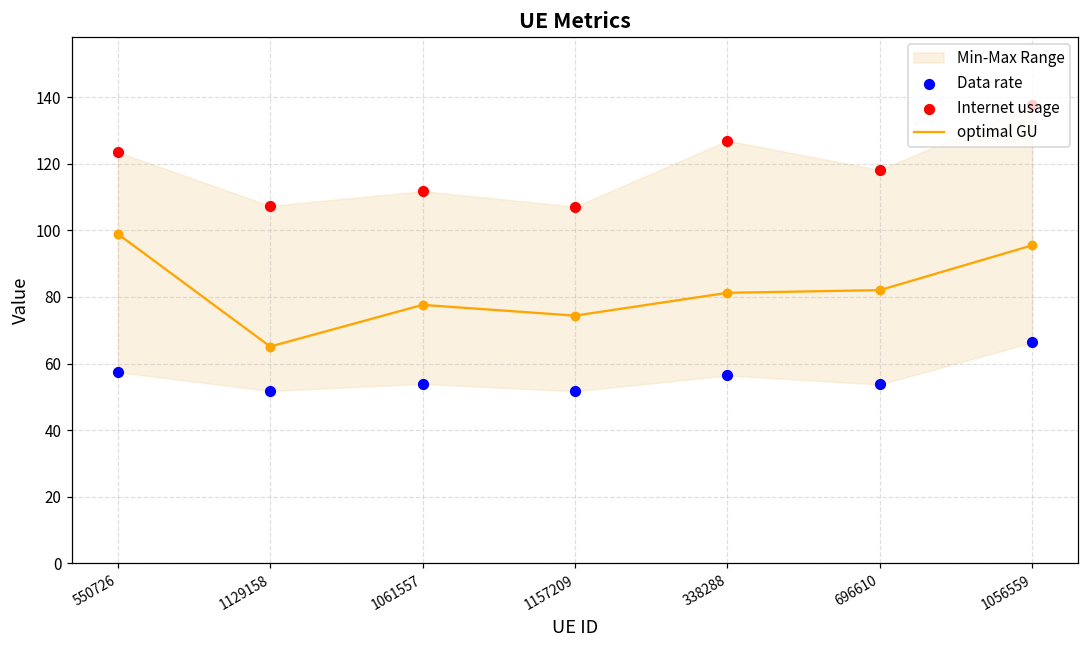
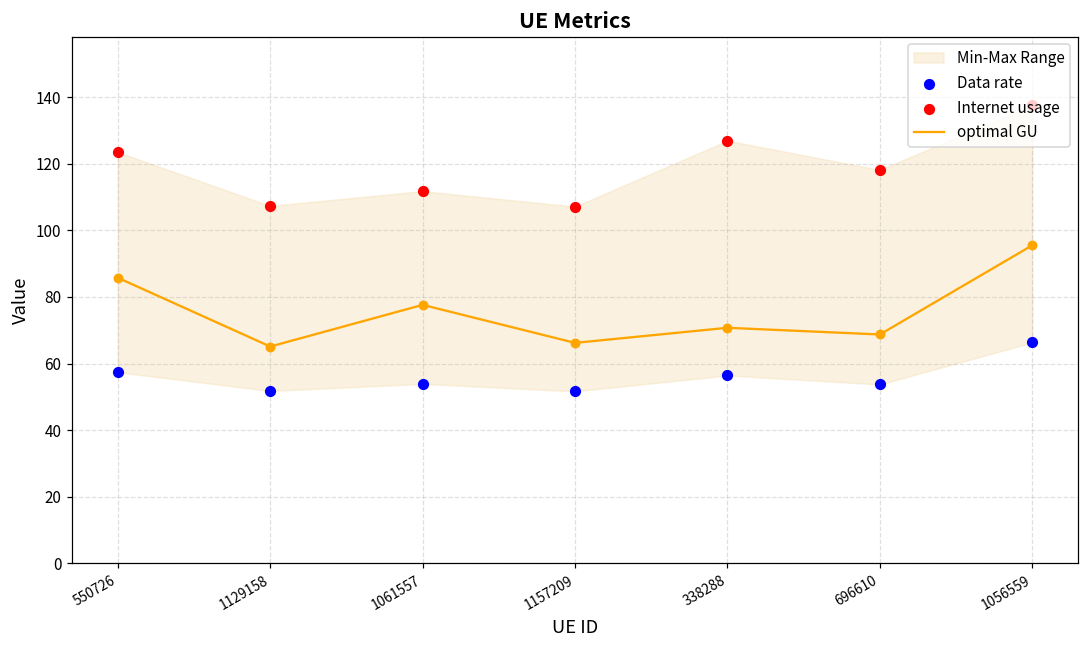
  {
    "optimal GU": {
-     "550726": 99,
+     "550726": 86,
      "1129158": 65,
      "1061557": 78,
-     "1157209": 74,
-     "338288": 81,
-     "696610": 82,
+     "1157209": 66,
+     "338288": 71,
+     "696610": 69,
      "1056559": 96
    }
  }
